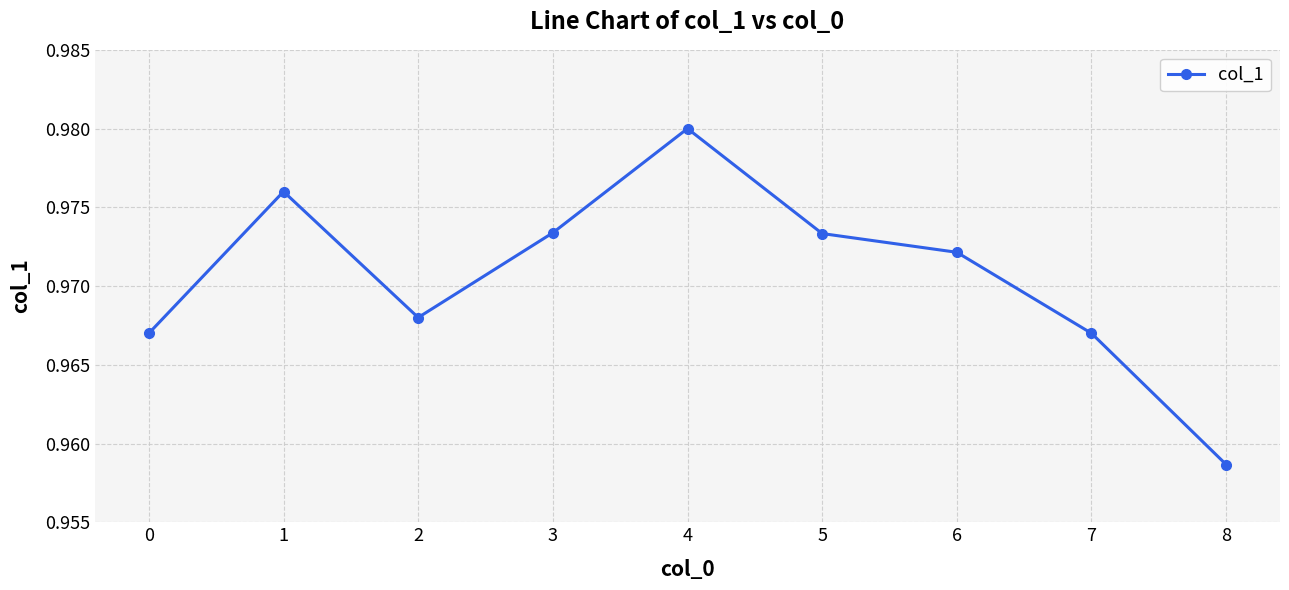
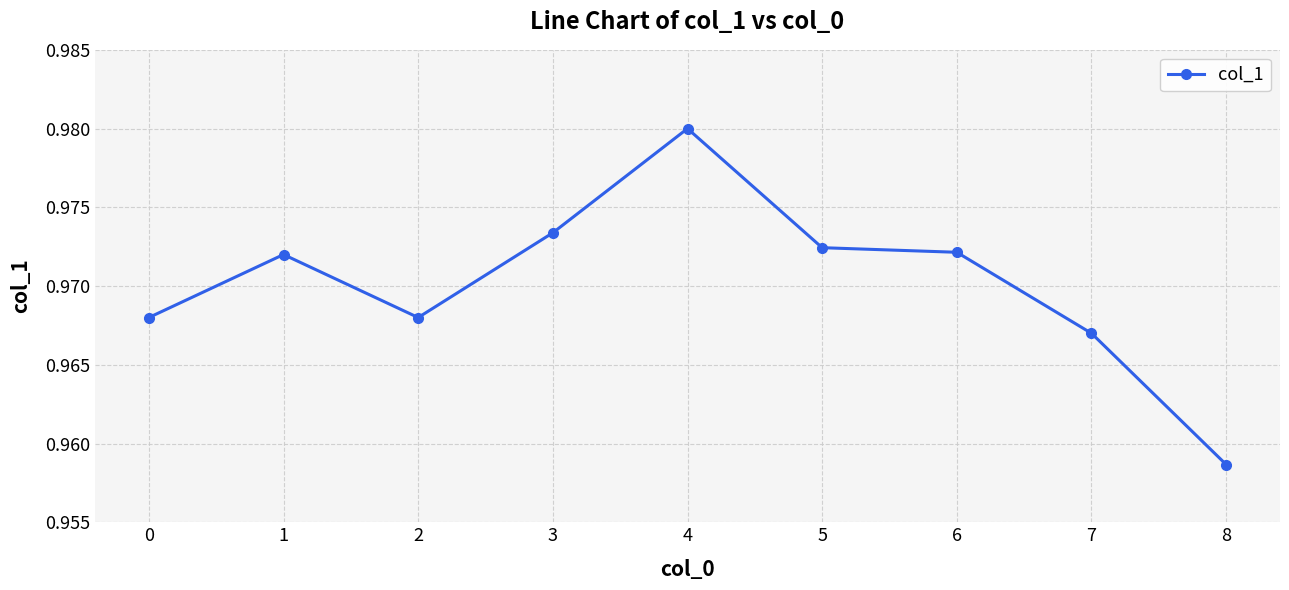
  {
-   "0": 0.967,
-   "1": 0.976,
+   "0": 0.968,
+   "1": 0.972,
    "2": 0.9680,
    "3": 0.9734,
    "4": 0.9800,
-   "5": 0.9733,
+   "5": 0.9724,
    "6": 0.9721,
    "7": 0.9670,
    "8": 0.9587
  }
